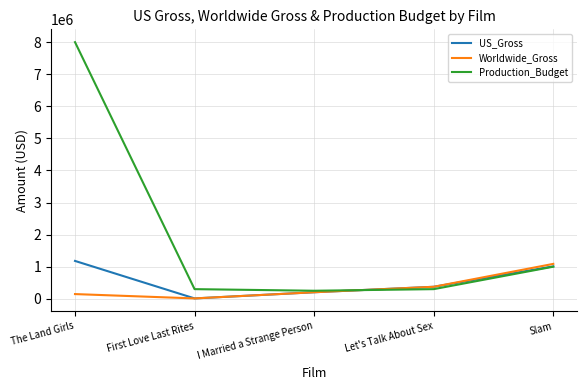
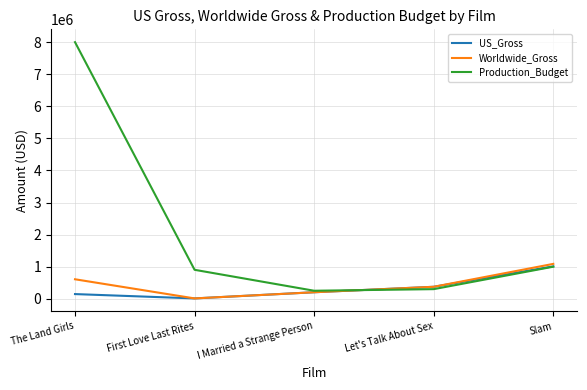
  {
    "US_Gross": {
-     "The Land Girls": 1200000
+     "The Land Girls": 100000
    },
    "Worldwide_Gross": {
-     "The Land Girls": 100000
+     "The Land Girls": 600000
    },
    "Production_Budget": {
      "The Land Girls": 8000000,
-     "First Love Last Rites": 300000
+     "First Love Last Rites": 900000
    }
  }
